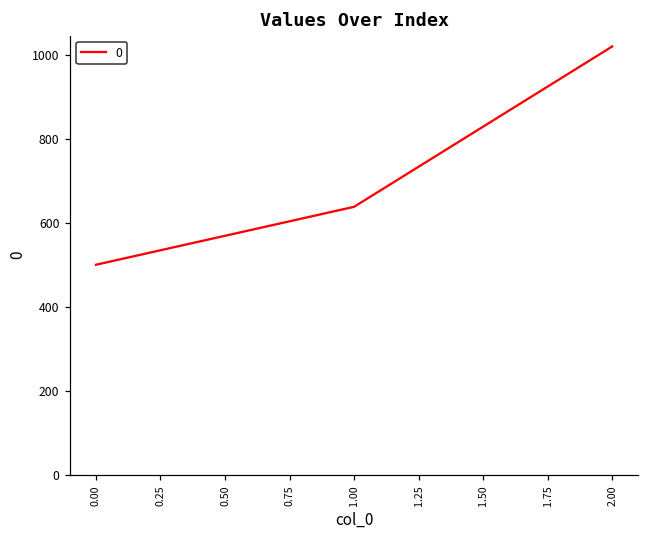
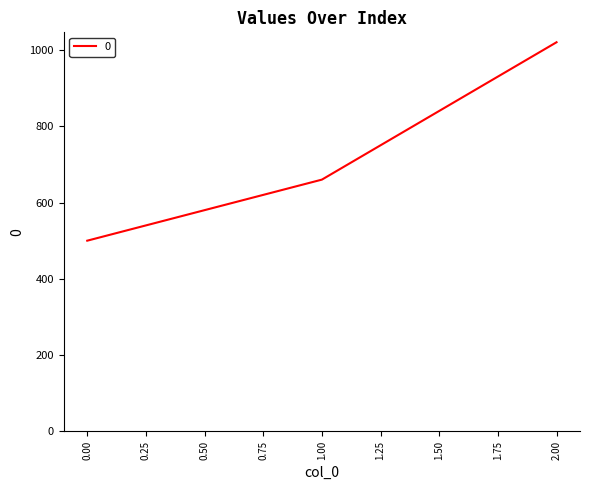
  {
    "0.00": 500,
-   "1.00": 640,
+   "1.00": 660,
    "2.00": 1020
  }
